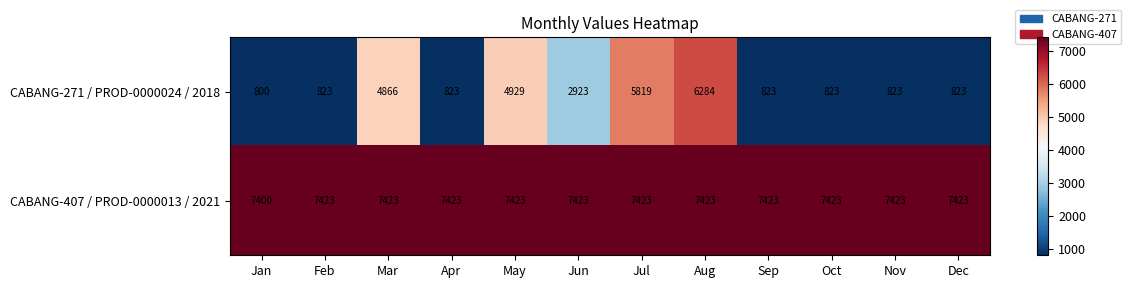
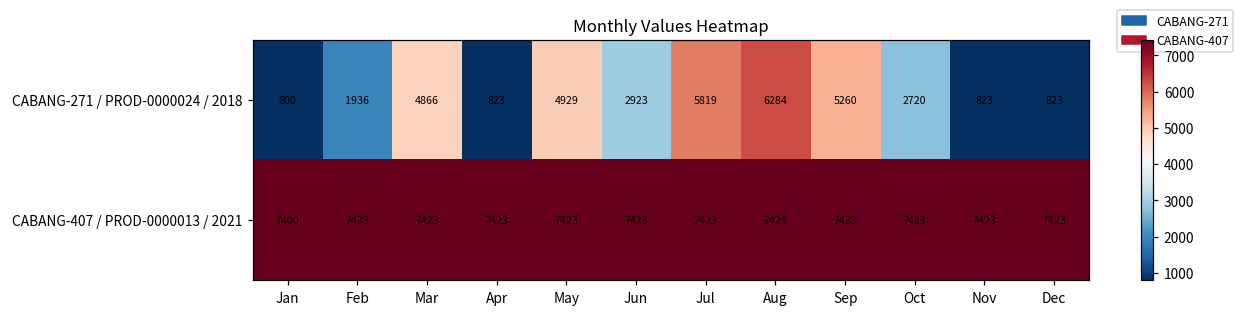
  {
    "CABANG-271 / PROD-0000024 / 2018": {
      "Jan": 800,
-     "Feb": 823,
+     "Feb": 1936,
      "Mar": 4866,
      "Apr": 823,
      "May": 4929,
      "Jun": 2923,
      "Jul": 5819,
      "Aug": 6284,
-     "Sep": 823,
-     "Oct": 823,
+     "Sep": 5260,
+     "Oct": 2720,
      "Nov": 823,
      "Dec": 823
    },
    "CABANG-407 / PROD-0000013 / 2021": {
      "Jan": 7400,
      "Feb": 7423,
      "Mar": 7423,
      "Apr": 7423,
      "May": 7423,
      "Jun": 7423,
      "Jul": 7423,
      "Aug": 7423,
      "Sep": 7423,
      "Oct": 7423,
      "Nov": 7423,
      "Dec": 7423
    }
  }
